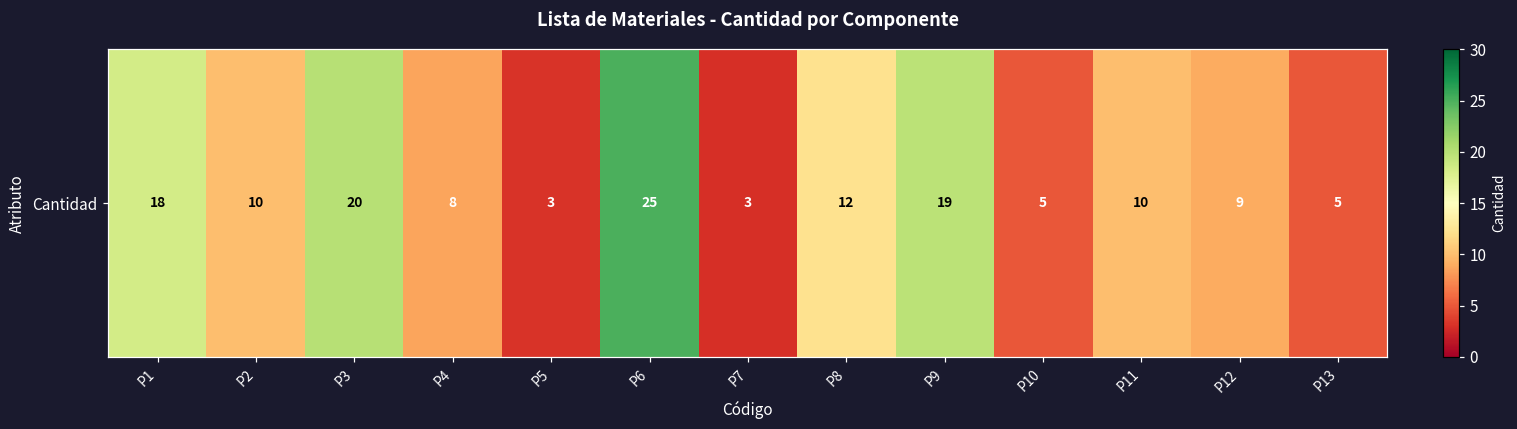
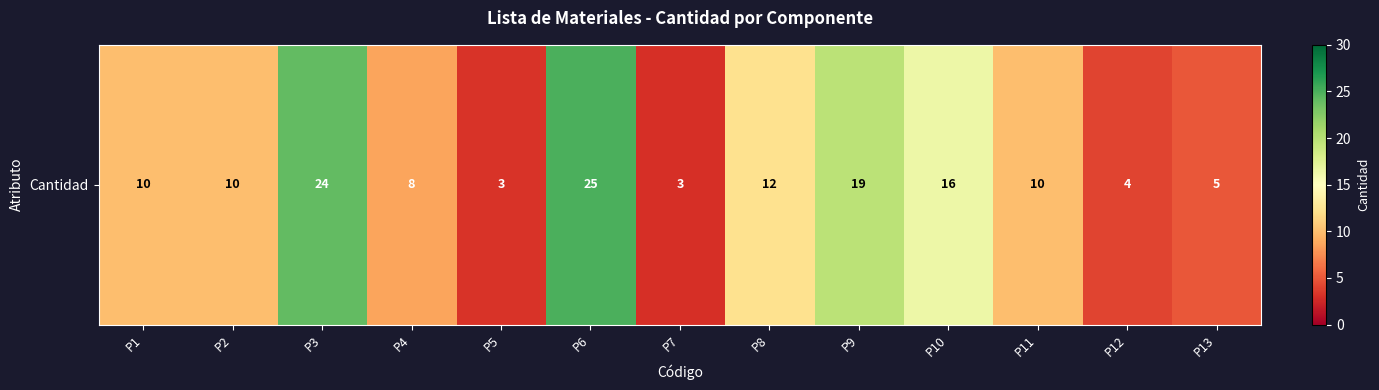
  {
    "Cantidad": {
-     "P1": 18,
+     "P1": 10,
      "P2": 10,
-     "P3": 20,
+     "P3": 24,
      "P4": 8,
      "P5": 3,
      "P6": 25,
      "P7": 3,
      "P8": 12,
      "P9": 19,
-     "P10": 5,
+     "P10": 16,
      "P11": 10,
-     "P12": 9,
+     "P12": 4,
      "P13": 5
    }
  }
